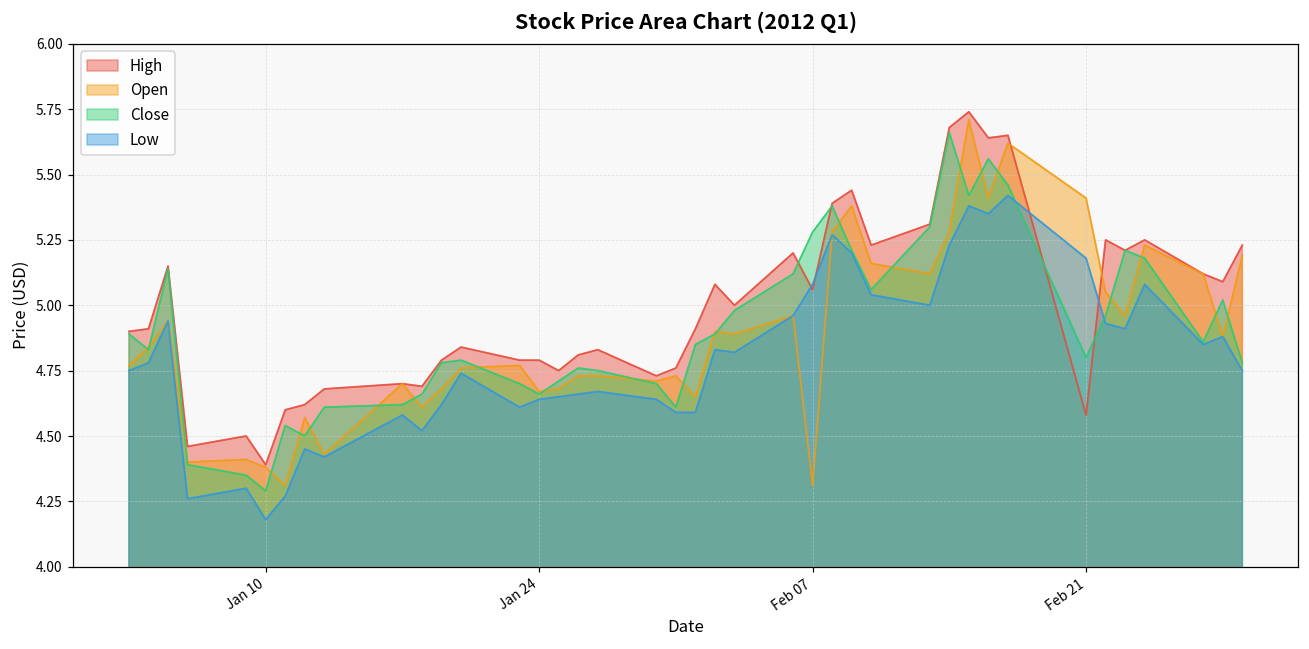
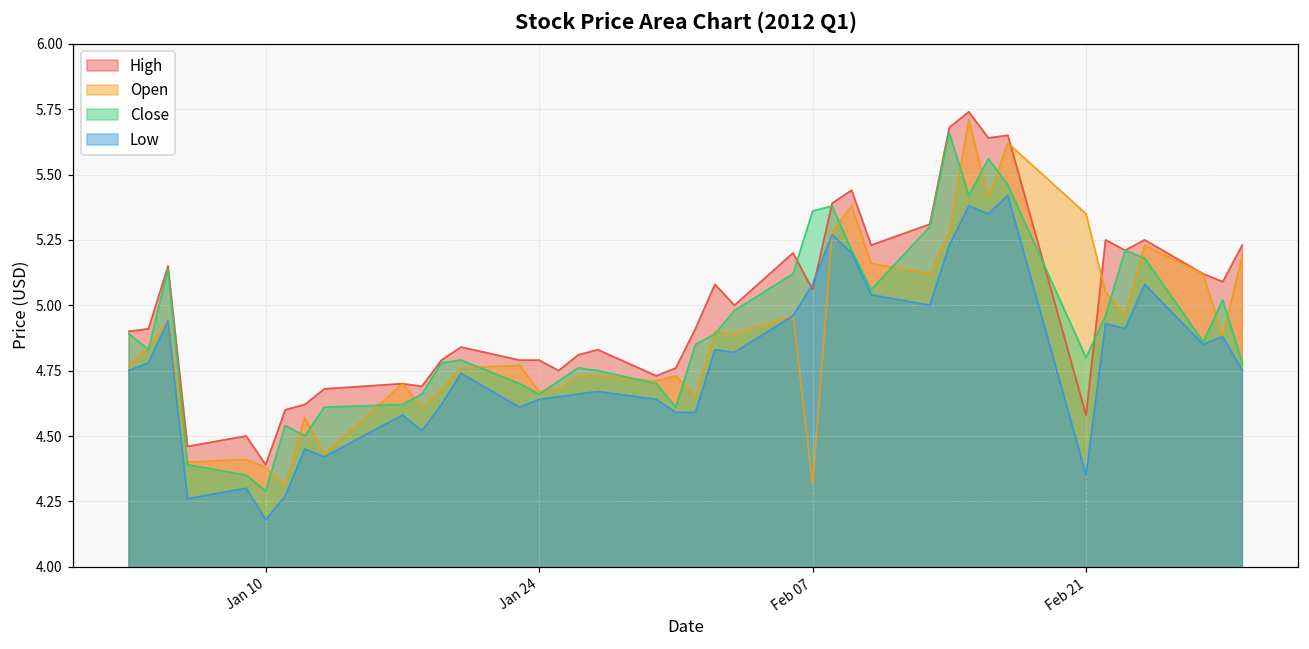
  {
    "High": {
      "Jan 24": 4.79,
      "Feb 07": 5.06,
      "Feb 21": 4.58
    },
    "Open": {
      "Feb 07": 4.31,
-     "Feb 21": 5.41
+     "Feb 21": 5.35
    },
    "Close": {
      "Jan 10": 4.29,
-     "Feb 07": 5.28,
+     "Feb 07": 5.36,
      "Feb 21": 4.80
    },
    "Low": {
      "Jan 10": 4.18,
      "Jan 24": 4.64,
      "Feb 07": 5.08,
-     "Feb 21": 5.18
+     "Feb 21": 4.35
    }
  }
